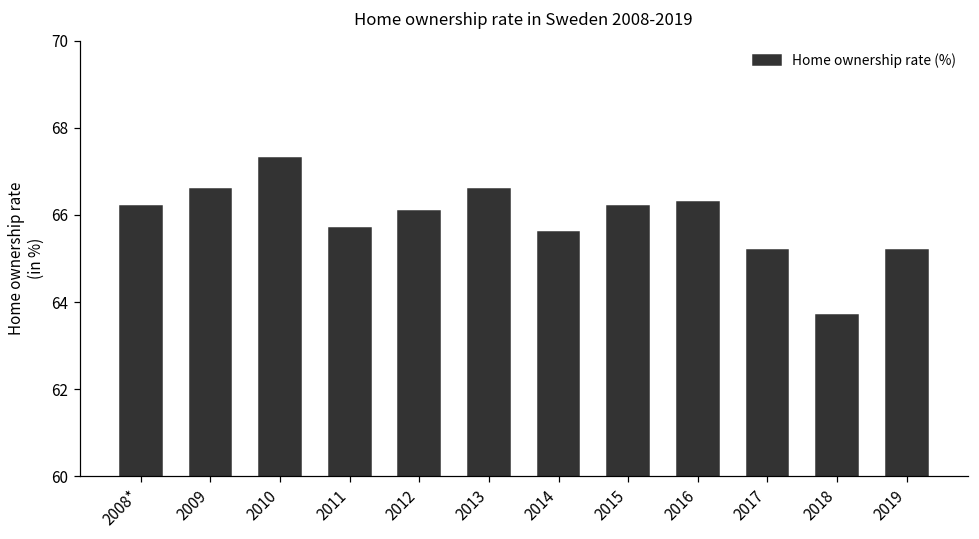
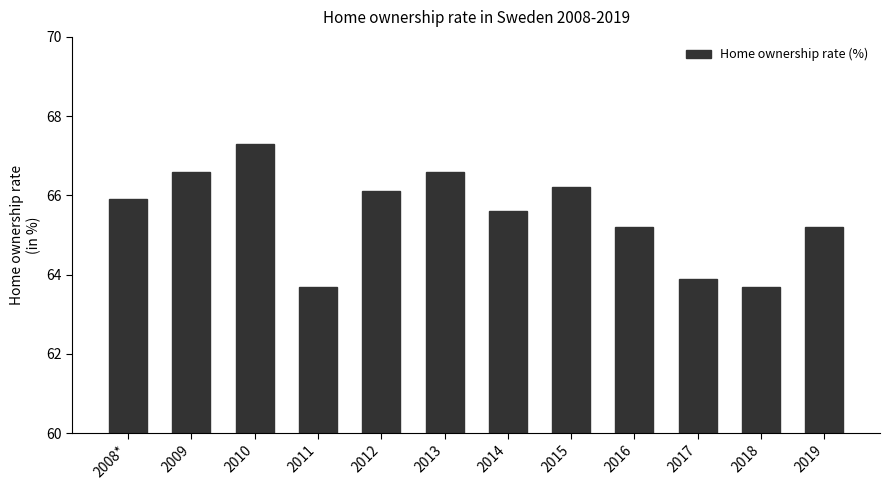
  {
-   "2008*": 66.2,
+   "2008*": 65.9,
    "2009": 66.6,
    "2010": 67.3,
-   "2011": 65.7,
+   "2011": 63.7,
    "2012": 66.1,
    "2013": 66.6,
    "2014": 65.6,
    "2015": 66.2,
-   "2016": 66.3,
-   "2017": 65.2,
+   "2016": 65.2,
+   "2017": 63.9,
    "2018": 63.7,
    "2019": 65.2
  }
